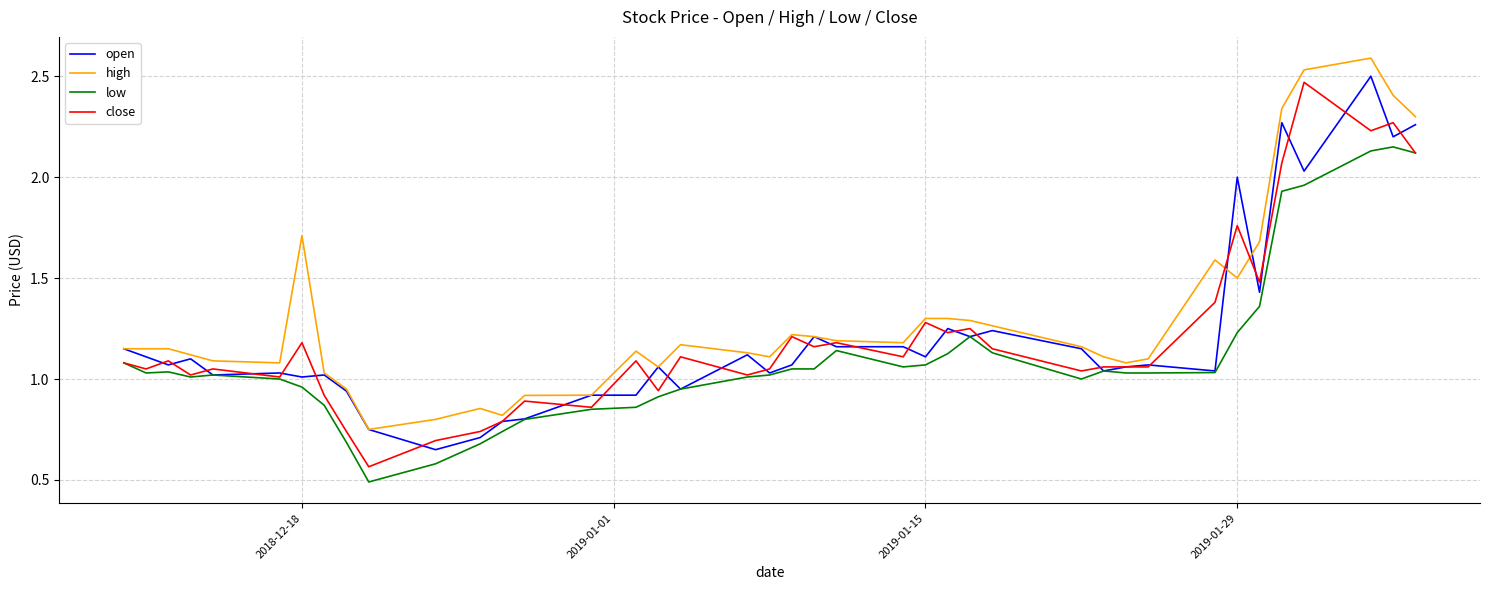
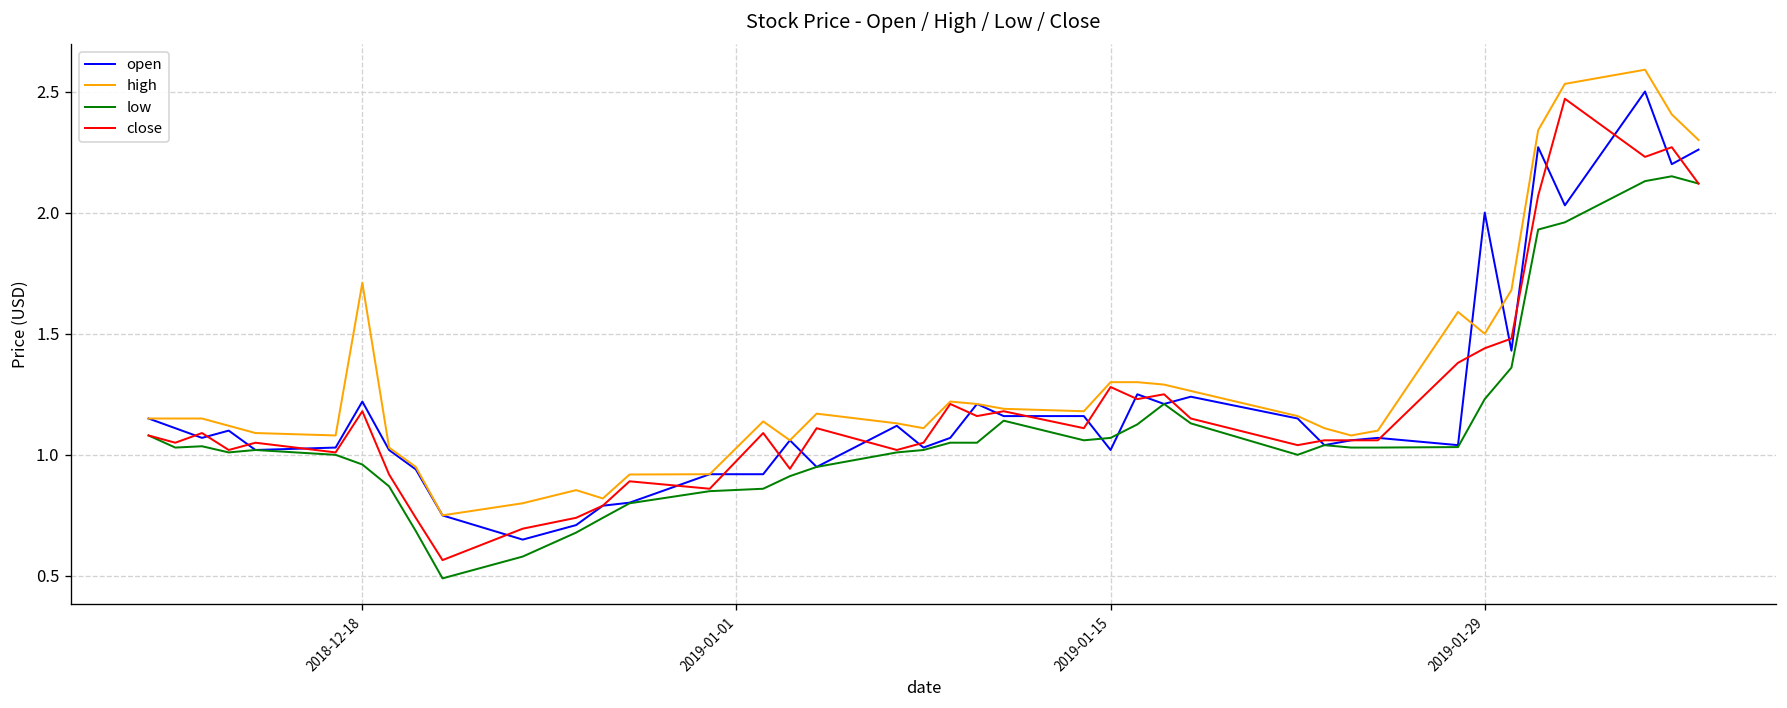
  {
    "open": {
-     "2018-12-18": 1.01,
-     "2019-01-15": 1.11,
+     "2018-12-18": 1.22,
+     "2019-01-15": 1.02,
      "2019-01-29": 2.00
    },
    "high": {
      "2018-12-18": 1.71,
      "2019-01-15": 1.30,
      "2019-01-29": 1.50
    },
    "low": {
      "2018-12-18": 0.96,
      "2019-01-15": 1.07,
      "2019-01-29": 1.23
    },
    "close": {
      "2018-12-18": 1.18,
      "2019-01-15": 1.28,
-     "2019-01-29": 1.76
+     "2019-01-29": 1.44
    }
  }
